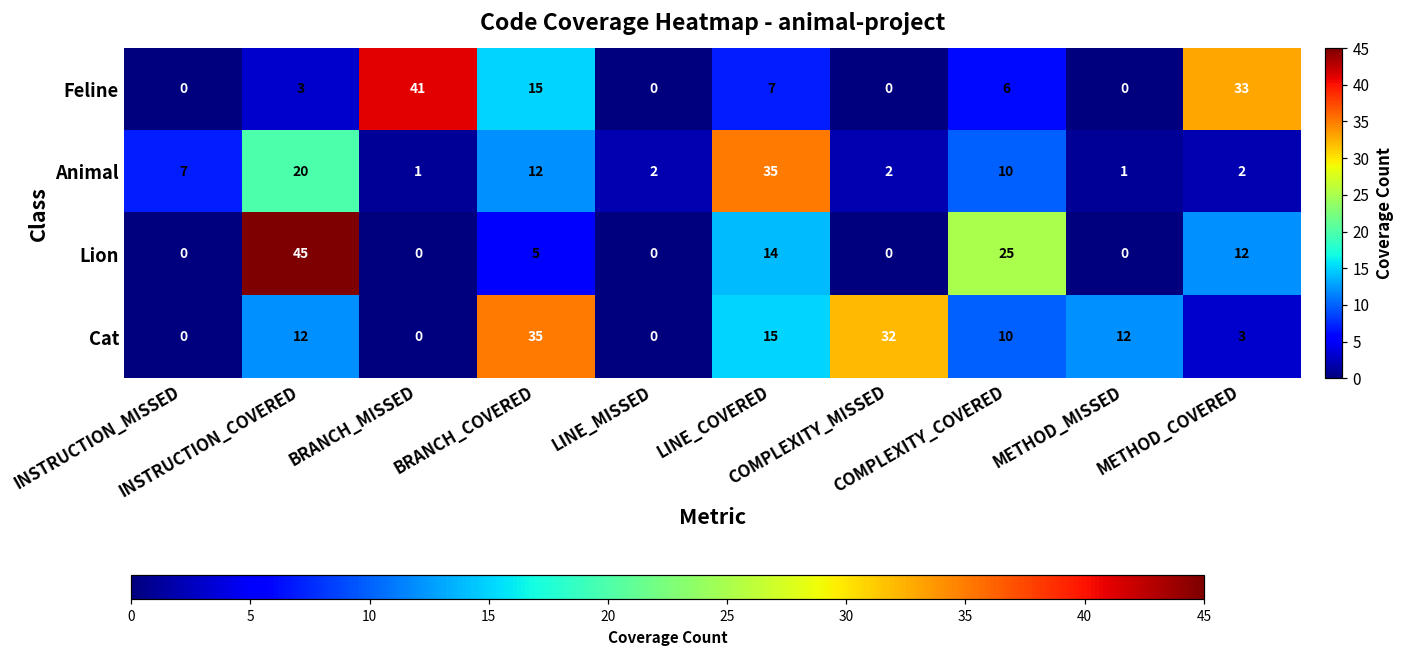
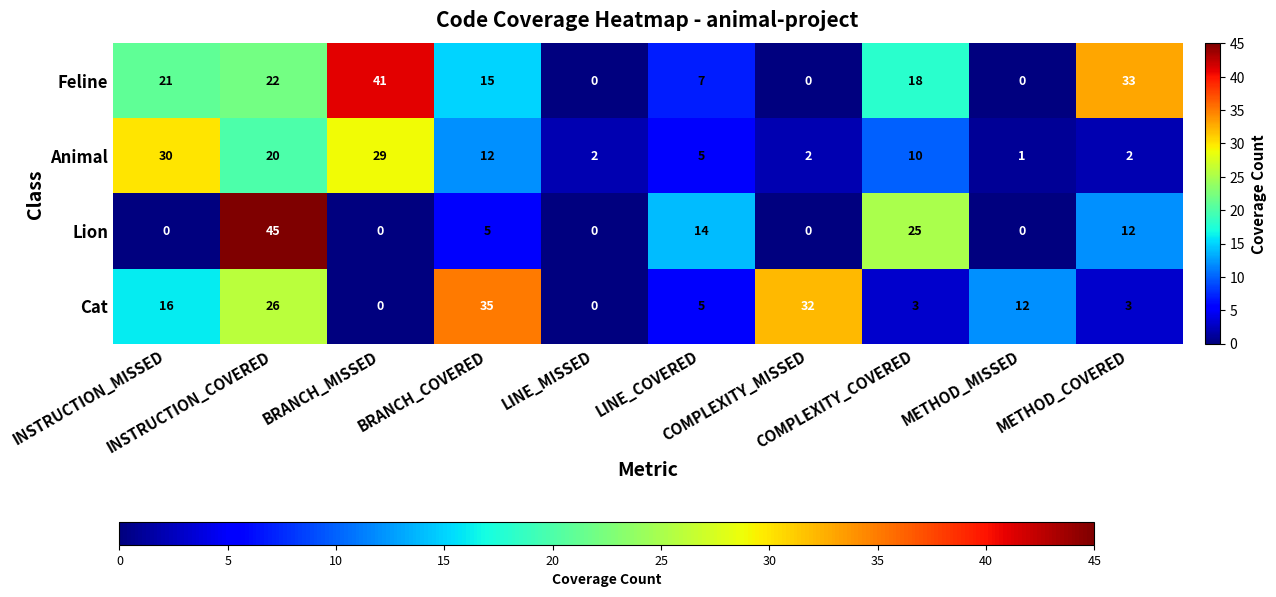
  {
    "Feline": {
-     "INSTRUCTION_MISSED": 0,
-     "INSTRUCTION_COVERED": 3,
+     "INSTRUCTION_MISSED": 21,
+     "INSTRUCTION_COVERED": 22,
      "BRANCH_MISSED": 41,
      "BRANCH_COVERED": 15,
      "LINE_MISSED": 0,
      "LINE_COVERED": 7,
      "COMPLEXITY_MISSED": 0,
-     "COMPLEXITY_COVERED": 6,
+     "COMPLEXITY_COVERED": 18,
      "METHOD_MISSED": 0,
      "METHOD_COVERED": 33
    },
    "Animal": {
-     "INSTRUCTION_MISSED": 7,
+     "INSTRUCTION_MISSED": 30,
      "INSTRUCTION_COVERED": 20,
-     "BRANCH_MISSED": 1,
+     "BRANCH_MISSED": 29,
      "BRANCH_COVERED": 12,
      "LINE_MISSED": 2,
-     "LINE_COVERED": 35,
+     "LINE_COVERED": 5,
      "COMPLEXITY_MISSED": 2,
      "COMPLEXITY_COVERED": 10,
      "METHOD_MISSED": 1,
      "METHOD_COVERED": 2
    },
    "Lion": {
      "INSTRUCTION_MISSED": 0,
      "INSTRUCTION_COVERED": 45,
      "BRANCH_MISSED": 0,
      "BRANCH_COVERED": 5,
      "LINE_MISSED": 0,
      "LINE_COVERED": 14,
      "COMPLEXITY_MISSED": 0,
      "COMPLEXITY_COVERED": 25,
      "METHOD_MISSED": 0,
      "METHOD_COVERED": 12
    },
    "Cat": {
-     "INSTRUCTION_MISSED": 0,
-     "INSTRUCTION_COVERED": 12,
+     "INSTRUCTION_MISSED": 16,
+     "INSTRUCTION_COVERED": 26,
      "BRANCH_MISSED": 0,
      "BRANCH_COVERED": 35,
      "LINE_MISSED": 0,
-     "LINE_COVERED": 15,
+     "LINE_COVERED": 5,
      "COMPLEXITY_MISSED": 32,
-     "COMPLEXITY_COVERED": 10,
+     "COMPLEXITY_COVERED": 3,
      "METHOD_MISSED": 12,
      "METHOD_COVERED": 3
    }
  }
